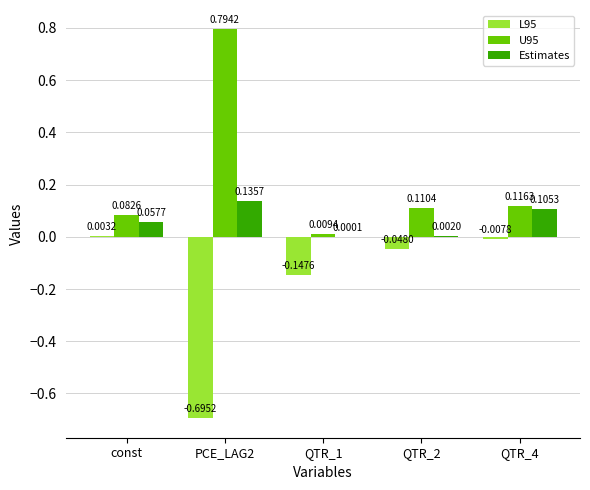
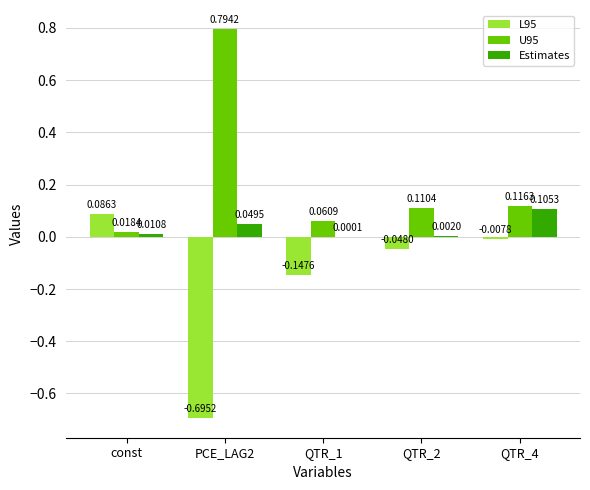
  {
    "L95": {
-     "const": 0.0032,
+     "const": 0.0863,
      "PCE_LAG2": -0.6952,
      "QTR_1": -0.1476,
      "QTR_2": -0.0480,
      "QTR_4": -0.0078
    },
    "U95": {
-     "const": 0.0826,
+     "const": 0.0184,
      "PCE_LAG2": 0.7942,
-     "QTR_1": 0.0094,
+     "QTR_1": 0.0609,
      "QTR_2": 0.1104,
      "QTR_4": 0.1163
    },
    "Estimates": {
-     "const": 0.0577,
-     "PCE_LAG2": 0.1357,
+     "const": 0.0108,
+     "PCE_LAG2": 0.0495,
      "QTR_1": 0.0001,
      "QTR_2": 0.0020,
      "QTR_4": 0.1053
    }
  }
